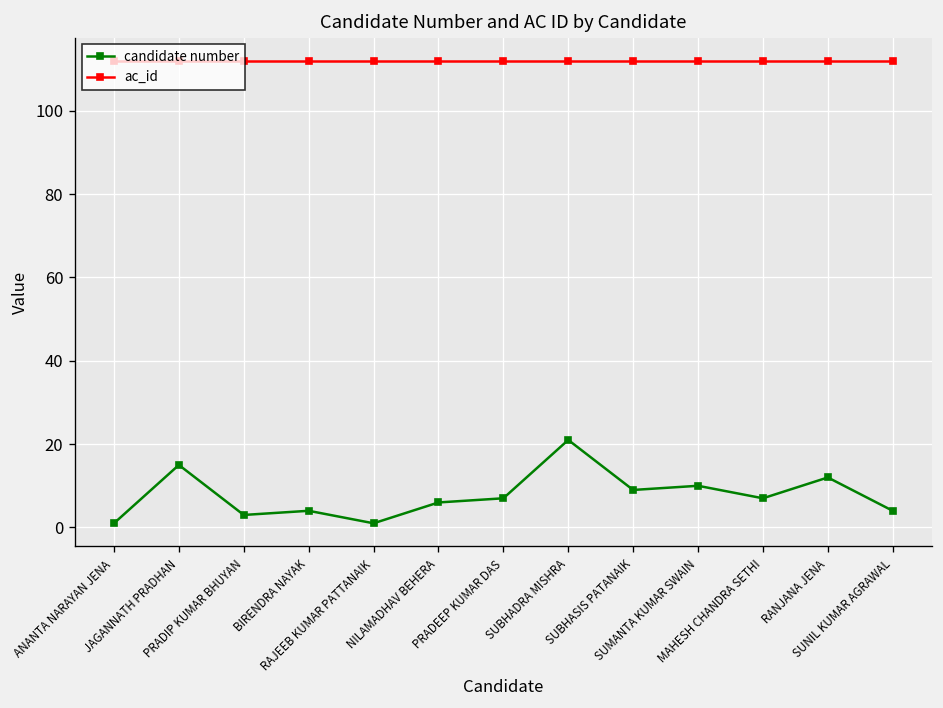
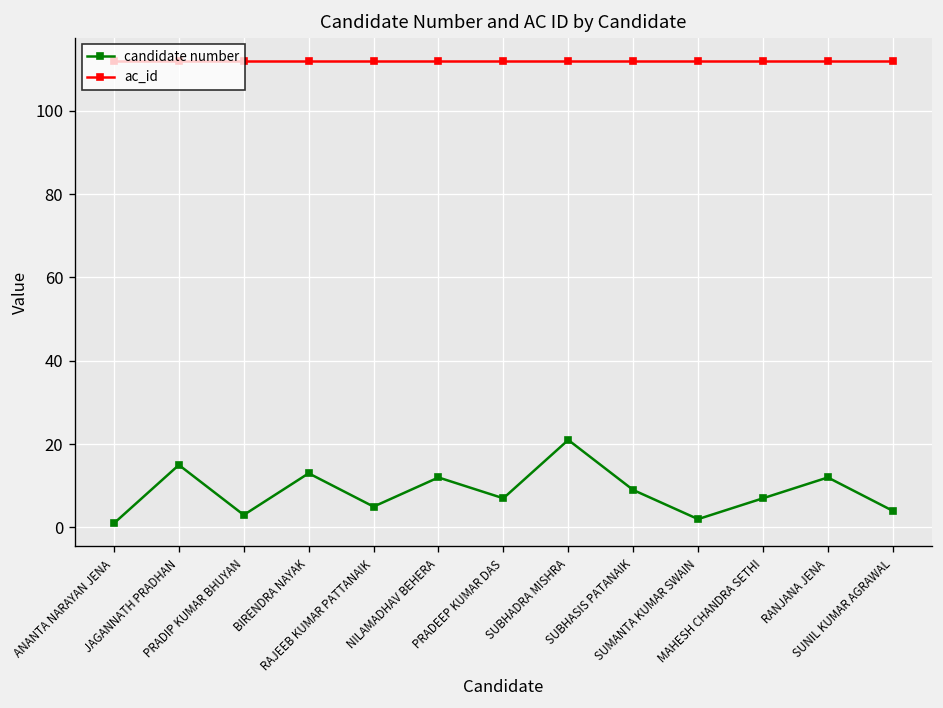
  {
    "candidate number": {
      "ANANTA NARAYAN JENA": 1,
      "JAGANNATH PRADHAN": 15,
      "PRADIP KUMAR BHUYAN": 3,
-     "BIRENDRA NAYAK": 4,
-     "RAJEEB KUMAR PATTANAIK": 1,
-     "NILAMADHAV BEHERA": 6,
+     "BIRENDRA NAYAK": 13,
+     "RAJEEB KUMAR PATTANAIK": 5,
+     "NILAMADHAV BEHERA": 12,
      "PRADEEP KUMAR DAS": 7,
      "SUBHADRA MISHRA": 21,
      "SUBHASIS PATANAIK": 9,
-     "SUMANTA KUMAR SWAIN": 10,
+     "SUMANTA KUMAR SWAIN": 2,
      "MAHESH CHANDRA SETHI": 7,
      "RANJANA JENA": 12,
      "SUNIL KUMAR AGRAWAL": 4
    },
    "ac_id": {
      "BIRENDRA NAYAK": 112,
      "RAJEEB KUMAR PATTANAIK": 112,
      "NILAMADHAV BEHERA": 112,
      "PRADEEP KUMAR DAS": 112,
      "SUBHADRA MISHRA": 112,
      "SUBHASIS PATANAIK": 112,
      "SUMANTA KUMAR SWAIN": 112,
      "MAHESH CHANDRA SETHI": 112,
      "RANJANA JENA": 112,
      "SUNIL KUMAR AGRAWAL": 112
    }
  }
